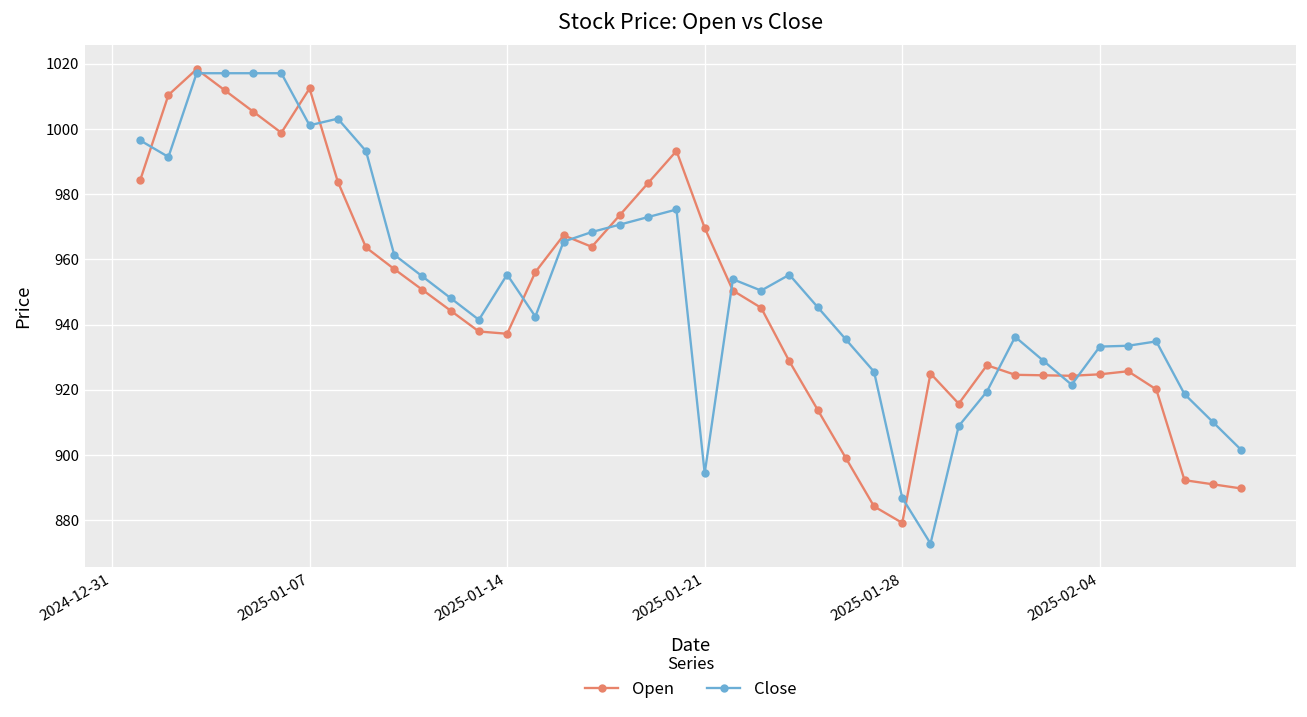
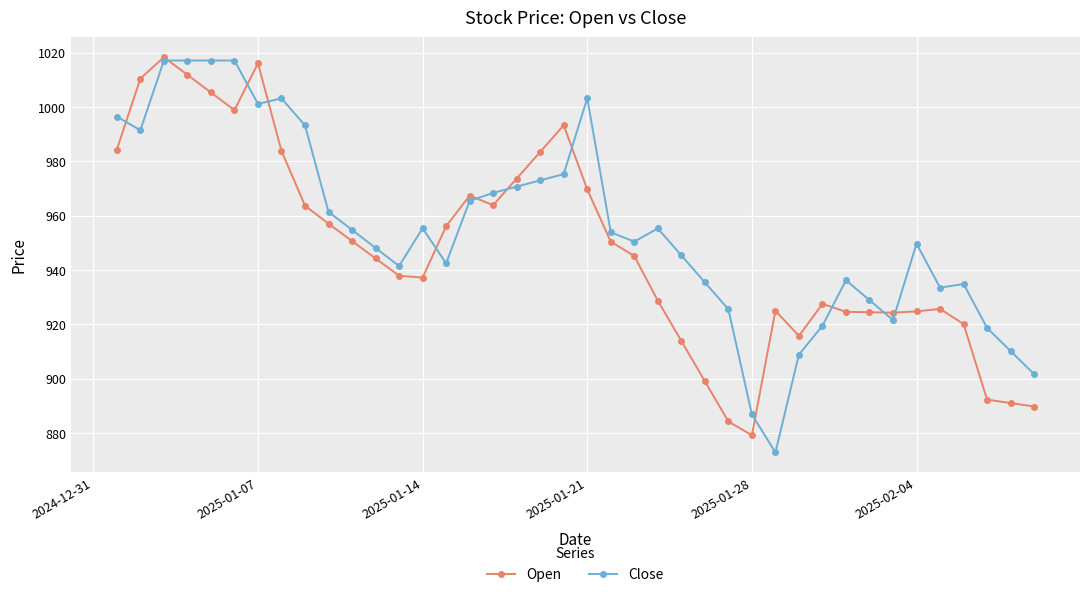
  {
    "Open": {
-     "2025-01-07": 1012,
+     "2025-01-07": 1016,
      "2025-01-14": 937,
      "2025-01-21": 970,
      "2025-01-28": 879,
      "2025-02-04": 925
    },
    "Close": {
      "2025-01-07": 1001,
      "2025-01-14": 955,
-     "2025-01-21": 894,
+     "2025-01-21": 1003,
      "2025-01-28": 887,
-     "2025-02-04": 933
+     "2025-02-04": 950
    }
  }
